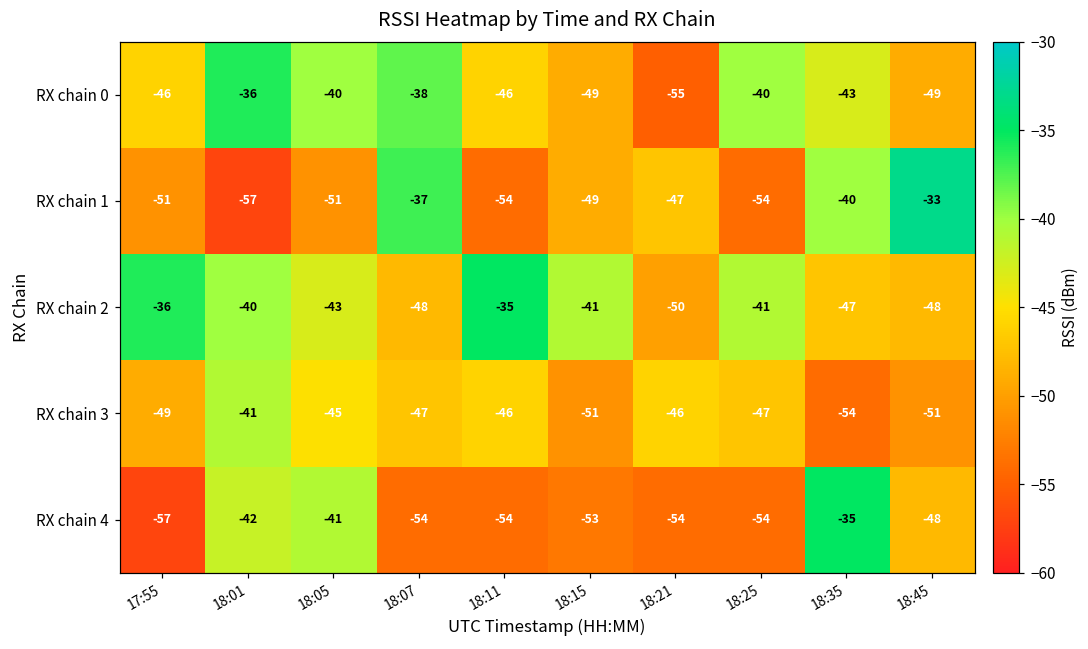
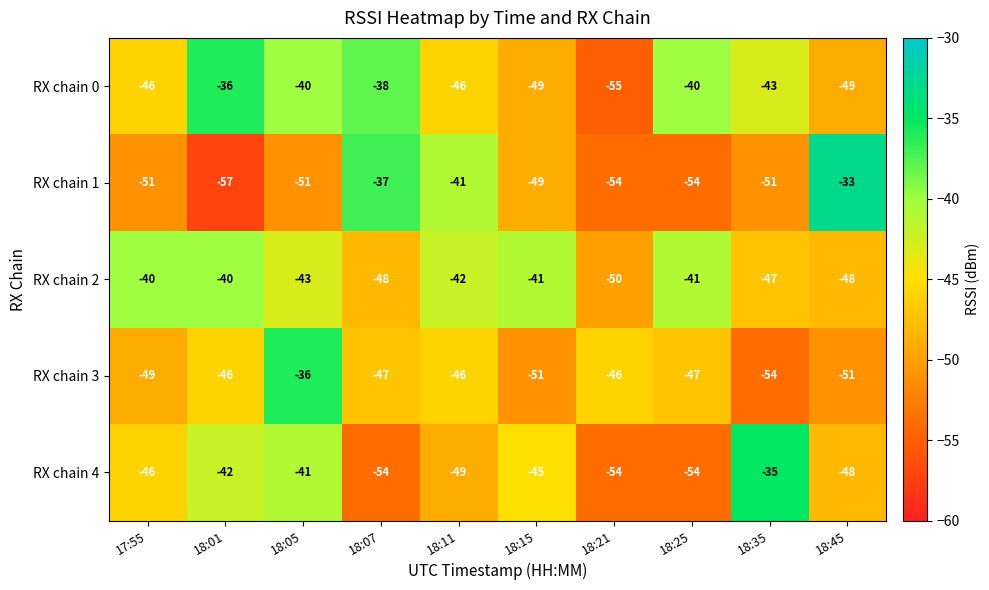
  {
    "RX chain 0": {
      "17:55": -46,
      "18:01": -36,
      "18:05": -40,
      "18:07": -38,
      "18:11": -46,
      "18:15": -49,
      "18:21": -55,
      "18:25": -40,
      "18:35": -43,
      "18:45": -49
    },
    "RX chain 1": {
      "17:55": -51,
      "18:01": -57,
      "18:05": -51,
      "18:07": -37,
-     "18:11": -54,
+     "18:11": -41,
      "18:15": -49,
-     "18:21": -47,
+     "18:21": -54,
      "18:25": -54,
-     "18:35": -40,
+     "18:35": -51,
      "18:45": -33
    },
    "RX chain 2": {
-     "17:55": -36,
+     "17:55": -40,
      "18:01": -40,
      "18:05": -43,
      "18:07": -48,
-     "18:11": -35,
+     "18:11": -42,
      "18:15": -41,
      "18:21": -50,
      "18:25": -41,
      "18:35": -47,
      "18:45": -48
    },
    "RX chain 3": {
      "17:55": -49,
-     "18:01": -41,
-     "18:05": -45,
+     "18:01": -46,
+     "18:05": -36,
      "18:07": -47,
      "18:11": -46,
      "18:15": -51,
      "18:21": -46,
      "18:25": -47,
      "18:35": -54,
      "18:45": -51
    },
    "RX chain 4": {
-     "17:55": -57,
+     "17:55": -46,
      "18:01": -42,
      "18:05": -41,
      "18:07": -54,
-     "18:11": -54,
-     "18:15": -53,
+     "18:11": -49,
+     "18:15": -45,
      "18:21": -54,
      "18:25": -54,
      "18:35": -35,
      "18:45": -48
    }
  }
